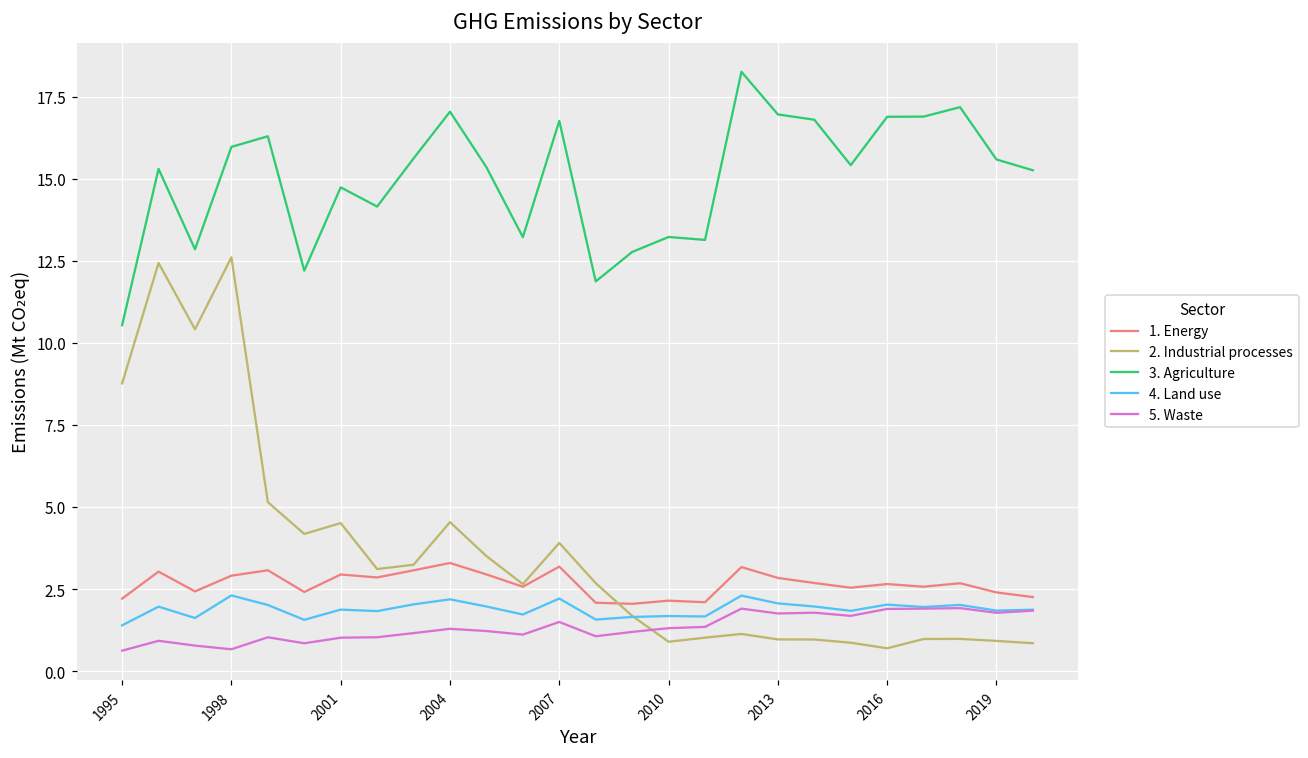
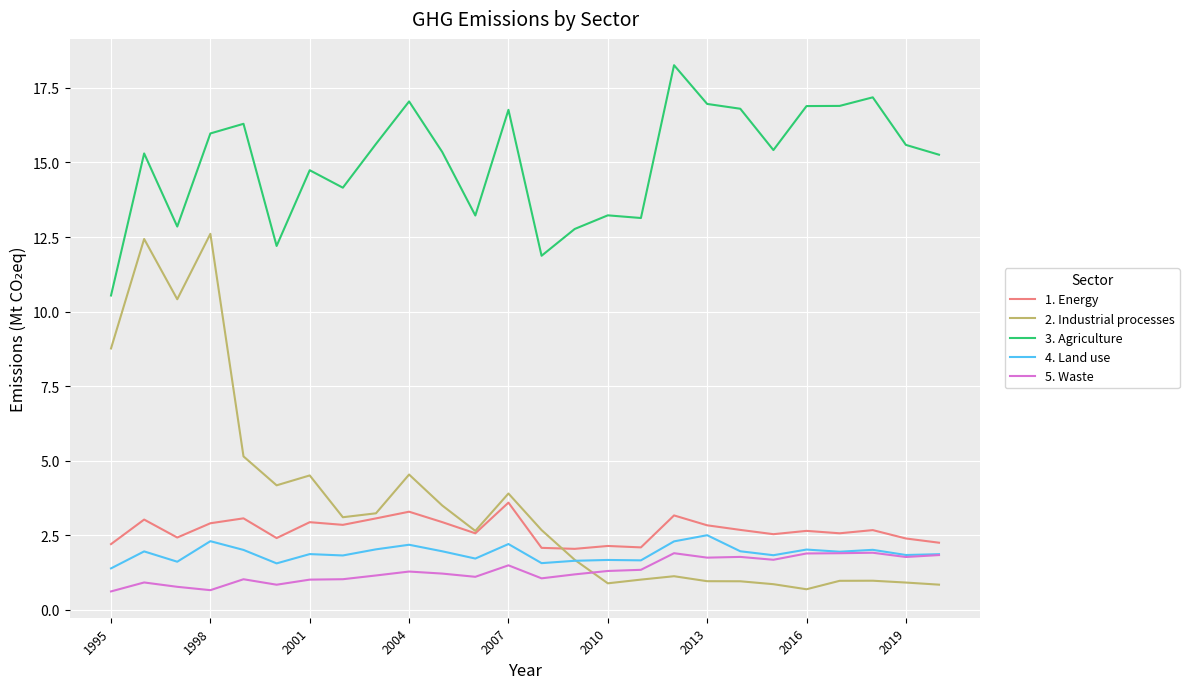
  {
    "1. Energy": {
      "1995": 2.2,
      "1998": 2.9,
      "2001": 2.9,
      "2004": 3.3,
-     "2007": 3.2,
+     "2007": 3.6,
      "2010": 2.1,
      "2013": 2.8,
      "2016": 2.7,
      "2019": 2.4
    },
    "2. Industrial processes": {
      "1995": 8.8,
      "1998": 12.6,
      "2001": 4.5,
      "2004": 4.5,
      "2007": 3.9,
      "2010": 0.9,
      "2013": 1.0,
      "2016": 0.7,
      "2019": 0.9
    },
    "3. Agriculture": {
      "1995": 10.5,
      "1998": 16.0,
      "2001": 14.7,
      "2004": 17.0,
      "2007": 16.8,
      "2010": 13.2,
      "2013": 17.0,
      "2016": 16.9,
      "2019": 15.6
    },
    "4. Land use": {
      "1995": 1.4,
      "1998": 2.3,
      "2001": 1.9,
      "2004": 2.2,
      "2007": 2.2,
      "2010": 1.7,
-     "2013": 2.1,
+     "2013": 2.5,
      "2016": 2.0
    },
    "5. Waste": {
      "1995": 0.6,
      "1998": 0.7,
      "2001": 1.0,
      "2004": 1.3,
      "2007": 1.5,
      "2010": 1.3,
      "2013": 1.8,
      "2016": 1.9
    }
  }
